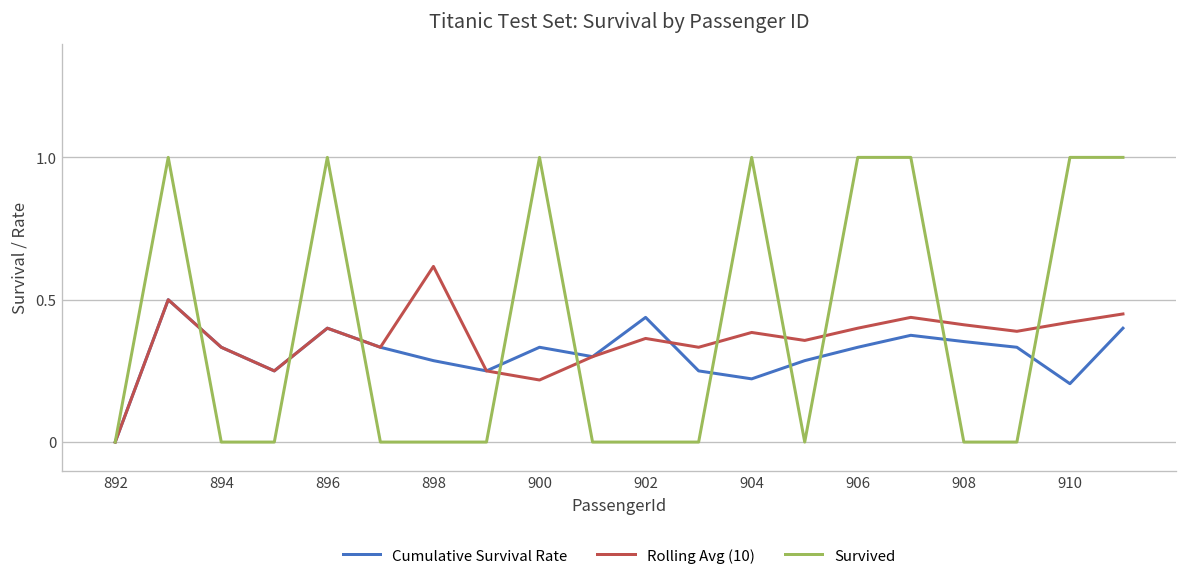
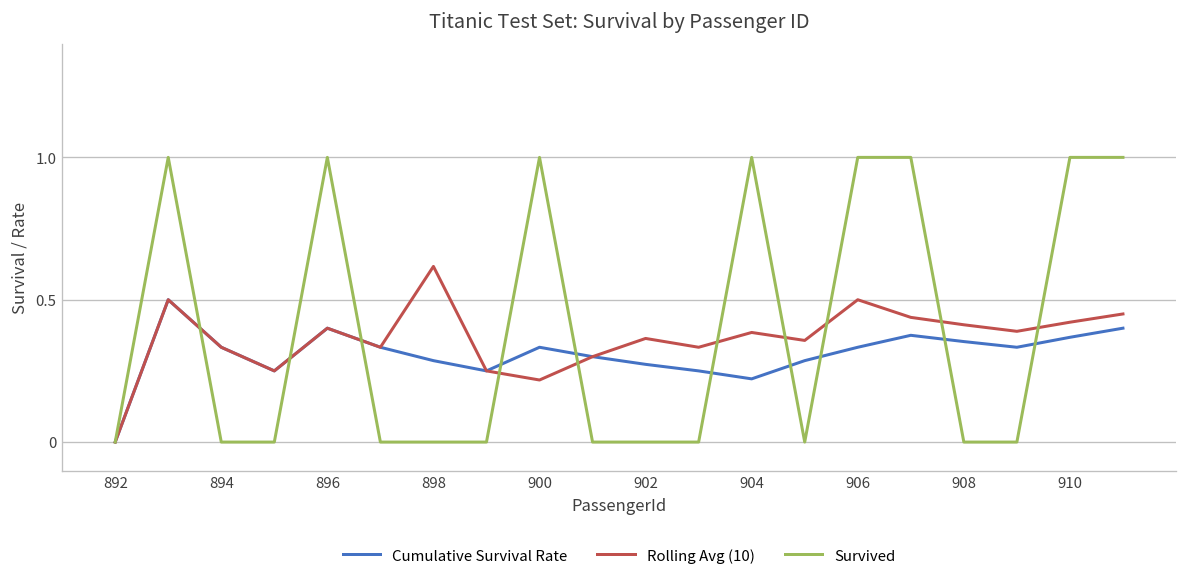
  {
    "Cumulative Survival Rate": {
      "898": 0.29,
      "900": 0.33,
-     "902": 0.44,
+     "902": 0.27,
      "904": 0.22,
      "906": 0.33,
      "908": 0.35,
-     "910": 0.21
+     "910": 0.37
    },
    "Rolling Avg (10)": {
      "898": 0.62,
      "900": 0.22,
      "902": 0.36,
      "904": 0.39,
-     "906": 0.4,
+     "906": 0.5,
      "908": 0.41,
      "910": 0.42
    },
    "Survived": {
      "894": 0.00,
      "896": 1.00,
      "898": 0.00,
      "900": 1.00,
      "902": 0.00,
      "904": 1.00,
      "906": 1.00,
      "908": 0.00,
      "910": 1.00
    }
  }
